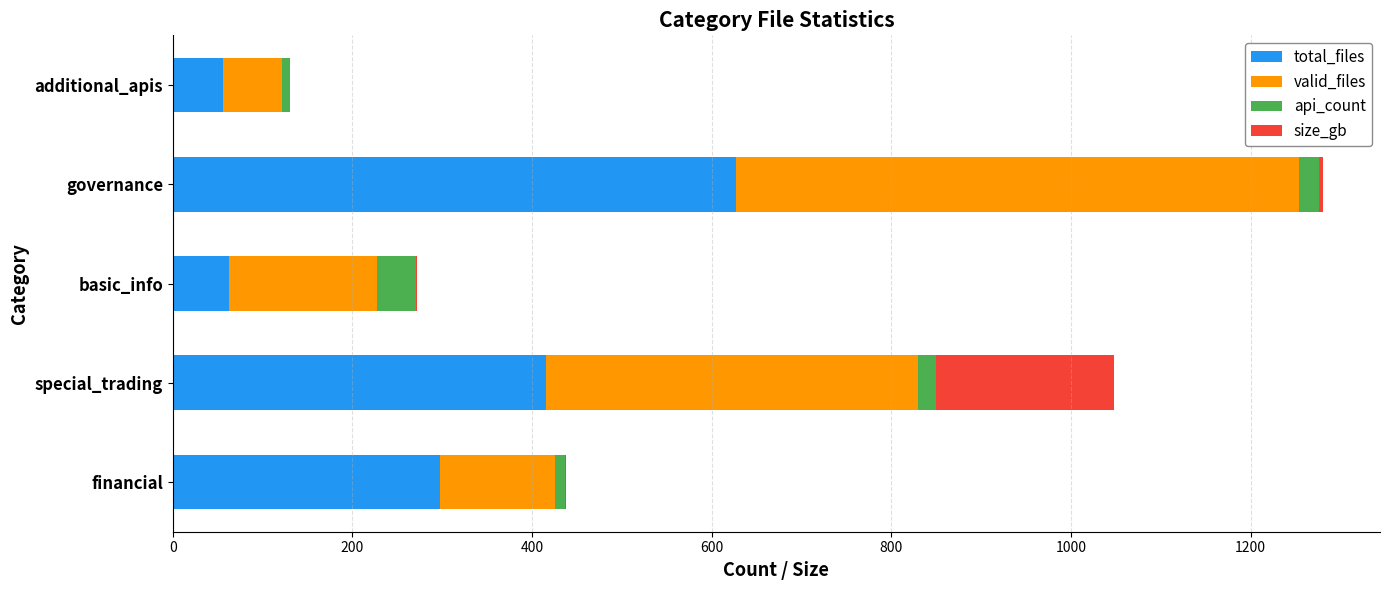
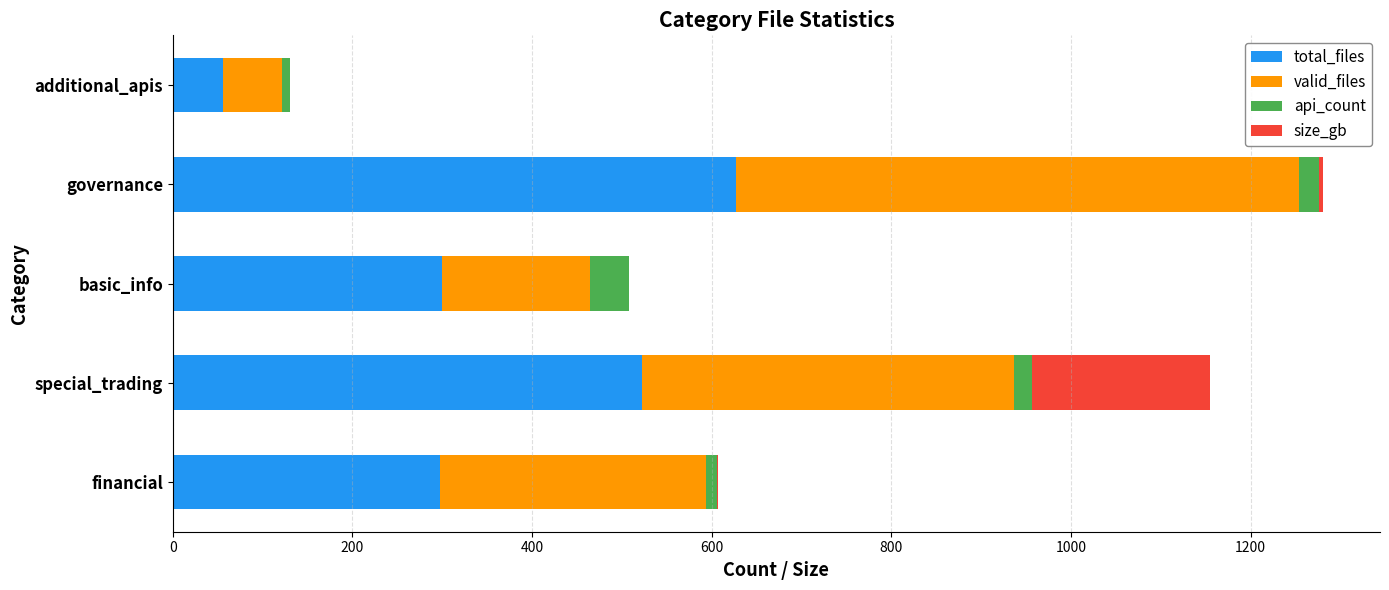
  {
    "total_files": {
      "additional_apis": 60,
      "governance": 630,
-     "basic_info": 60,
-     "special_trading": 420,
+     "basic_info": 300,
+     "special_trading": 520,
      "financial": 300
    },
    "valid_files": {
      "additional_apis": 70,
      "governance": 630,
      "basic_info": 160,
      "special_trading": 420,
-     "financial": 130
+     "financial": 300
    },
    "api_count": {
      "additional_apis": 10,
      "governance": 20,
      "basic_info": 40,
      "special_trading": 20,
      "financial": 10
    },
    "size_gb": {
      "governance": 0,
      "special_trading": 200
    }
  }
